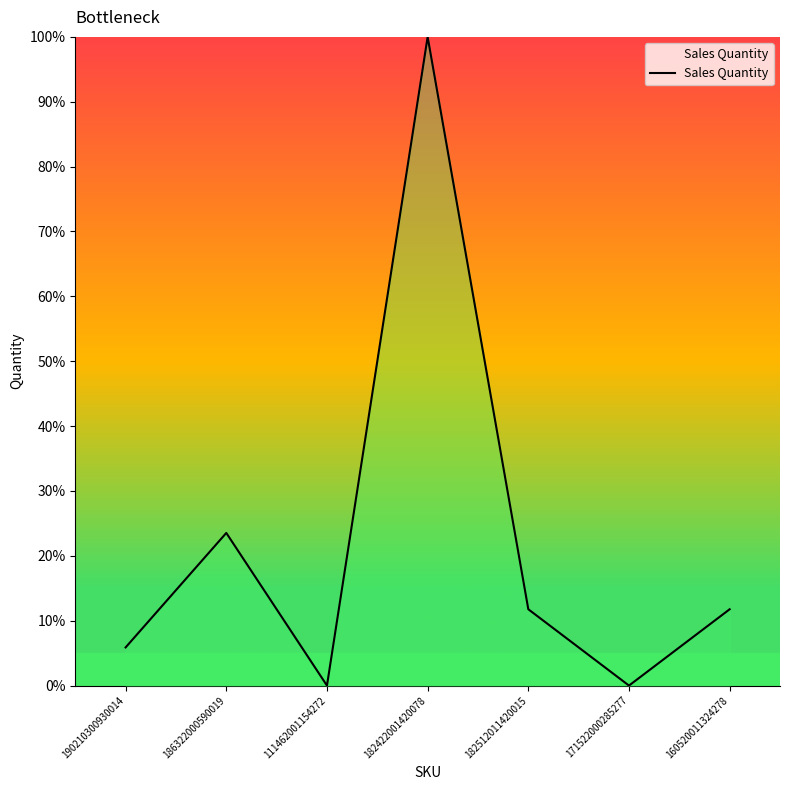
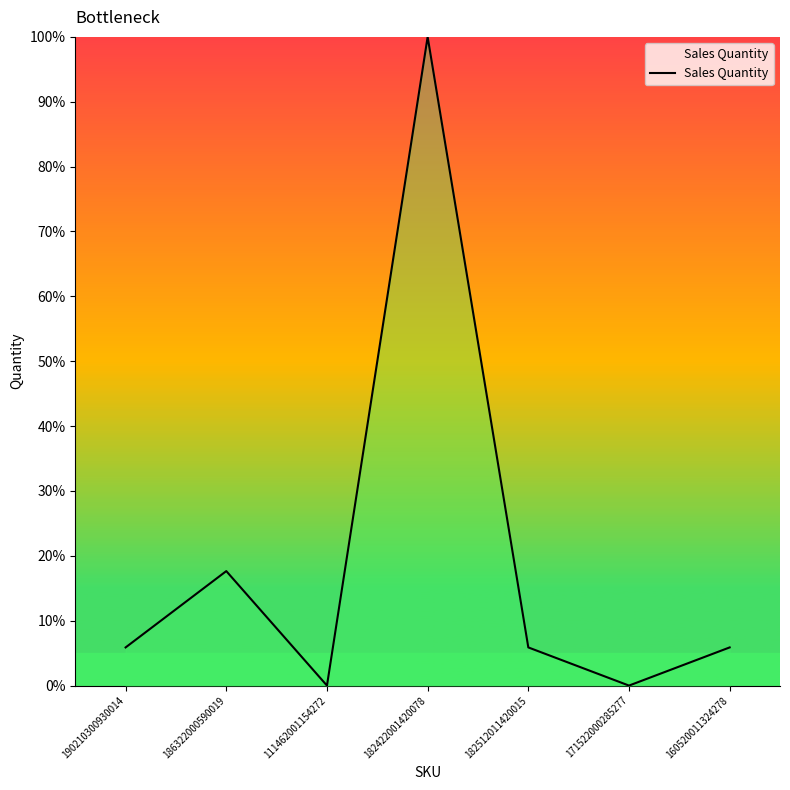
  {
    "190210300930014": "6%",
-   "186322000590019": "24%",
+   "186322000590019": "18%",
    "182422001420078": "100%",
-   "182512011420015": "12%",
-   "160520011324278": "12%"
+   "182512011420015": "6%",
+   "160520011324278": "6%"
  }
